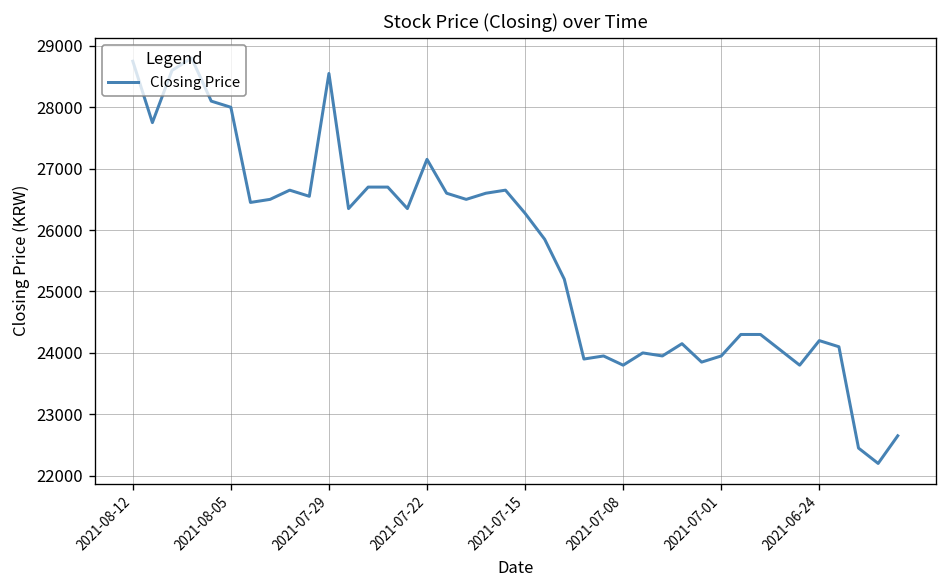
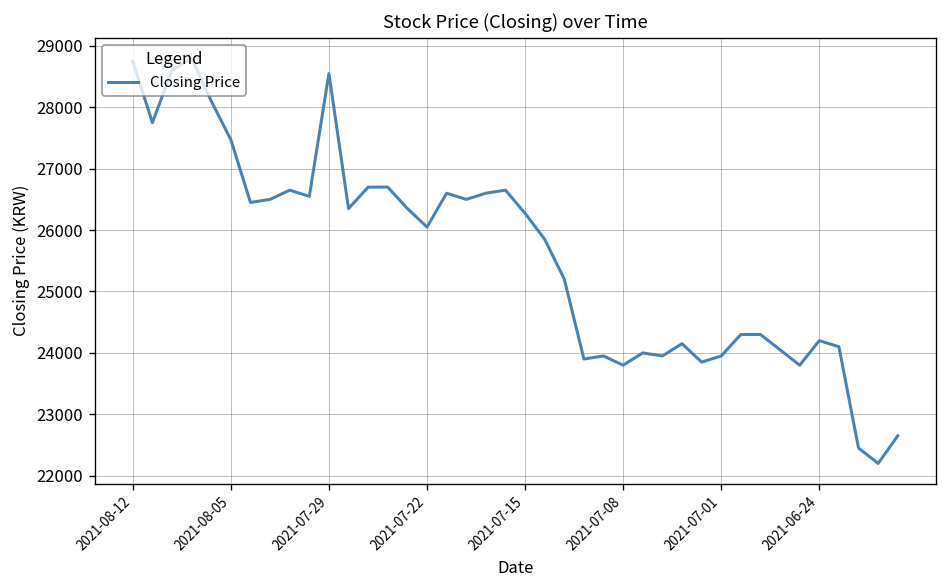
  {
-   "2021-08-05": 28000,
+   "2021-08-05": 27500,
    "2021-07-29": 28600,
-   "2021-07-22": 27200,
+   "2021-07-22": 26100,
    "2021-07-15": 26300,
    "2021-07-08": 23800,
    "2021-07-01": 24000,
    "2021-06-24": 24200
  }
